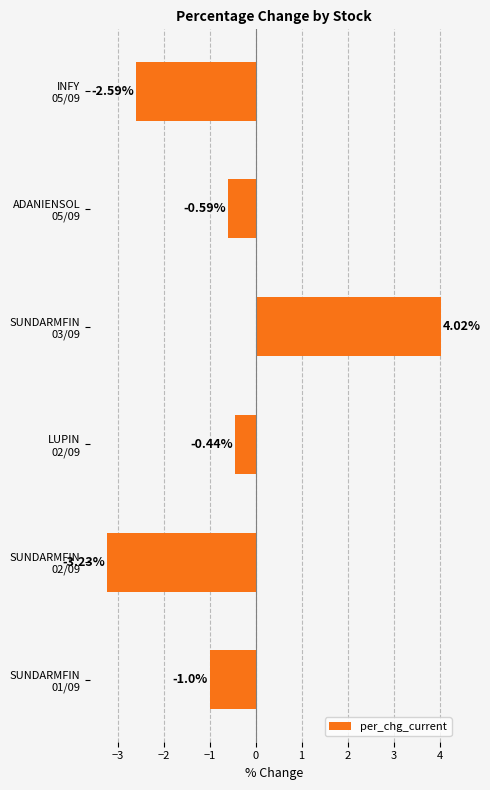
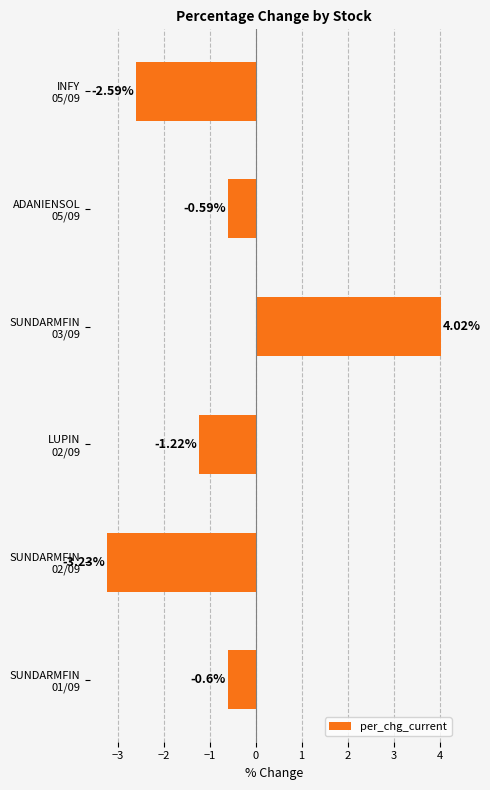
  {
    "INFY 05/09": "-2.59%",
    "ADANIENSOL 05/09": "-0.59%",
    "SUNDARMFIN 03/09": "4.02%",
-   "LUPIN 02/09": "-0.44%",
+   "LUPIN 02/09": "-1.22%",
    "SUNDARMFIN 02/09": "-3.23%",
-   "SUNDARMFIN 01/09": "-1.0%"
+   "SUNDARMFIN 01/09": "-0.6%"
  }
